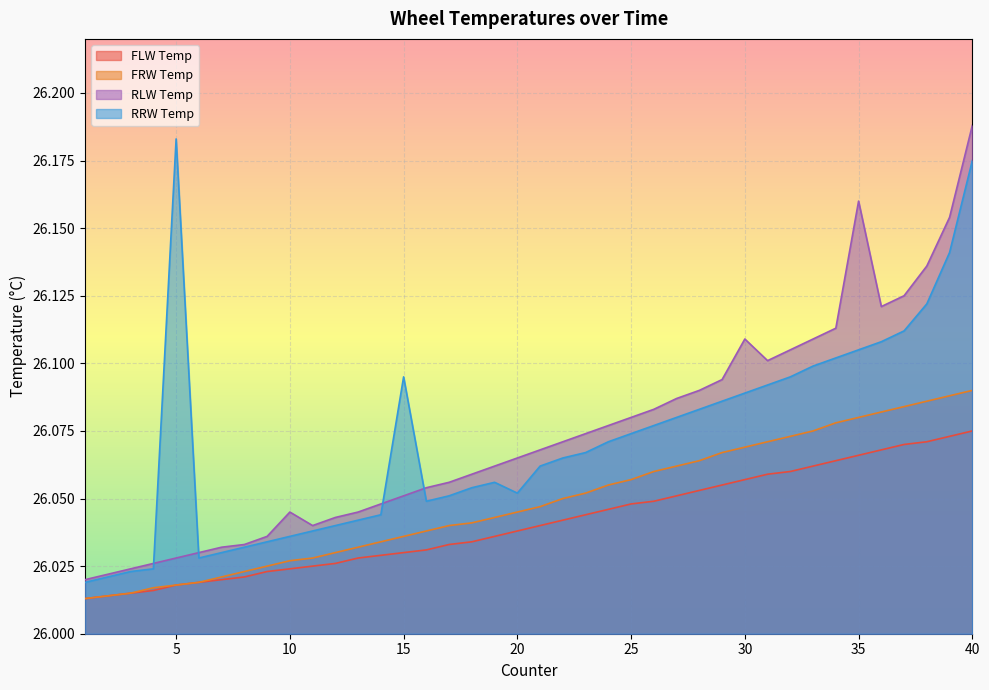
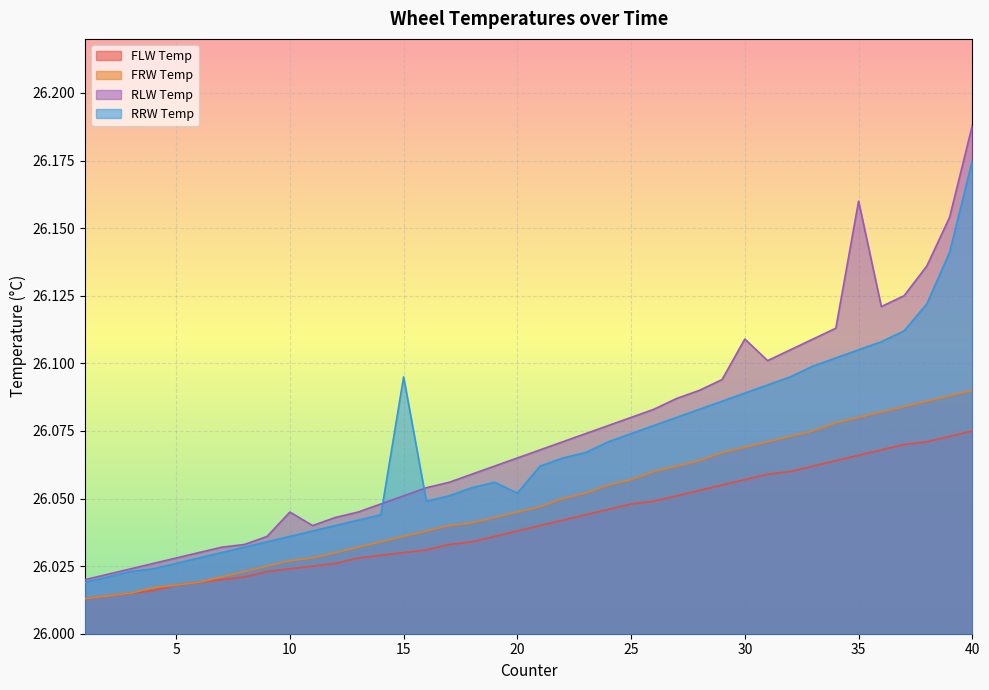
  {
    "RLW Temp": {
      "5": 26.028,
      "10": 26.045,
      "15": 26.051,
      "20": 26.065,
      "25": 26.080,
      "30": 26.109,
      "35": 26.160,
      "40": 26.188
    },
    "RRW Temp": {
-     "5": 26.183,
+     "5": 26.026,
      "10": 26.036,
      "15": 26.095,
      "20": 26.052,
      "25": 26.074,
      "30": 26.089,
      "35": 26.105,
      "40": 26.175
    }
  }
